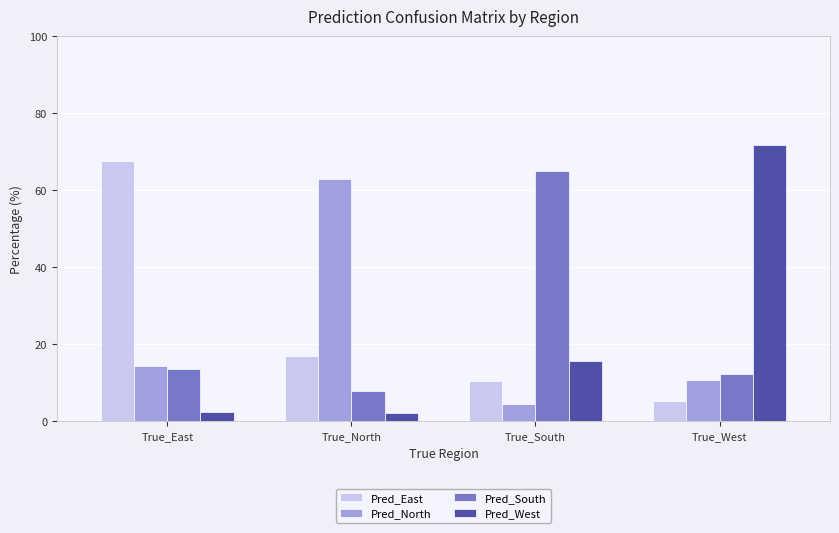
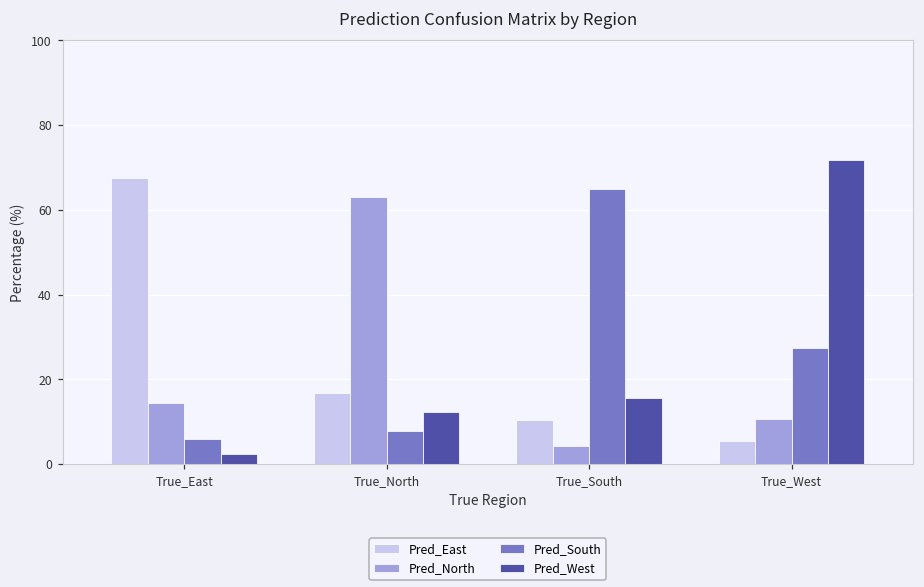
  {
    "Pred_South": {
-     "True_East": 14,
+     "True_East": 6,
      "True_North": 8,
      "True_South": 65,
-     "True_West": 12
+     "True_West": 27
    },
    "Pred_West": {
      "True_East": 2,
-     "True_North": 2,
+     "True_North": 12,
      "True_South": 16,
      "True_West": 72
    }
  }
